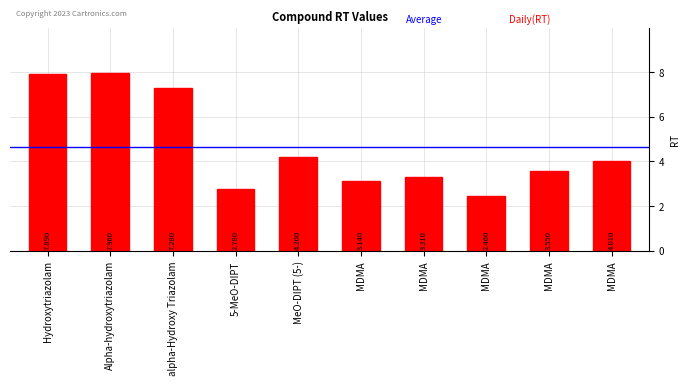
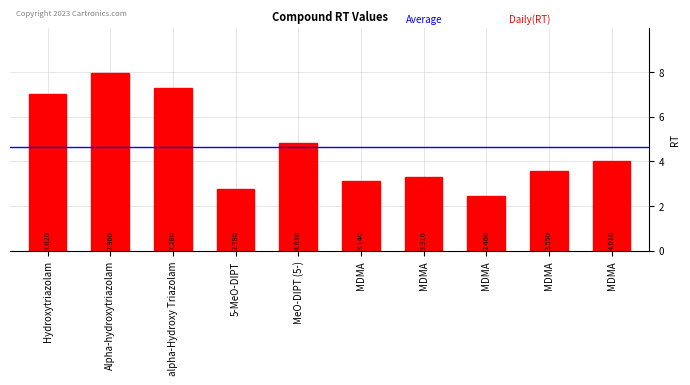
  {
-   "Hydroxytriazolam": 7.890,
+   "Hydroxytriazolam": 7.020,
    "Alpha-hydroxytriazolam": 7.960,
    "alpha-Hydroxy Triazolam": 7.280,
    "5-MeO-DIPT": 2.780,
-   "MeO-DIPT (5-)": 4.200
+   "MeO-DIPT (5-)": 4.810
  }
